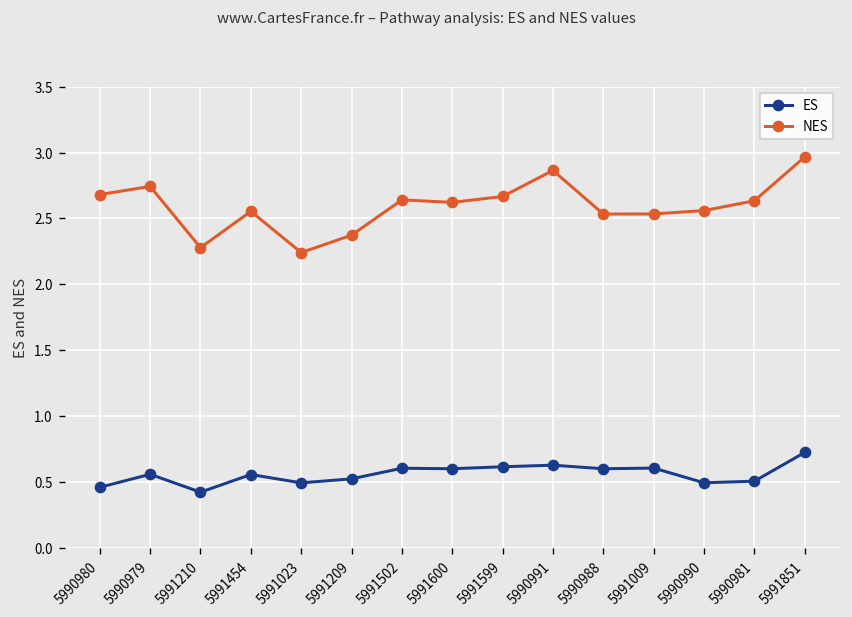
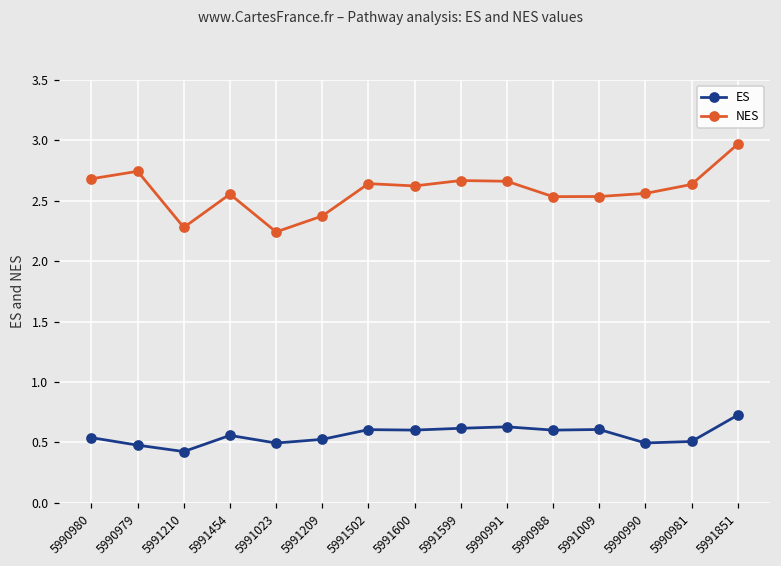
  {
    "ES": {
-     "5990980": 0.46,
-     "5990979": 0.56,
+     "5990980": 0.54,
+     "5990979": 0.48,
      "5991210": 0.42,
      "5991454": 0.56,
      "5991023": 0.49,
      "5991209": 0.52,
      "5991502": 0.61,
      "5991600": 0.60,
      "5991599": 0.62,
      "5990991": 0.63,
      "5990988": 0.60,
      "5991009": 0.61,
      "5990990": 0.49,
      "5990981": 0.51,
      "5991851": 0.73
    },
    "NES": {
      "5990980": 2.68,
      "5990979": 2.74,
      "5991210": 2.28,
      "5991454": 2.55,
      "5991023": 2.24,
      "5991209": 2.37,
      "5991502": 2.64,
      "5991600": 2.62,
      "5991599": 2.67,
-     "5990991": 2.86,
+     "5990991": 2.66,
      "5990988": 2.53,
      "5991009": 2.53,
      "5990990": 2.56,
      "5990981": 2.63,
      "5991851": 2.97
    }
  }
